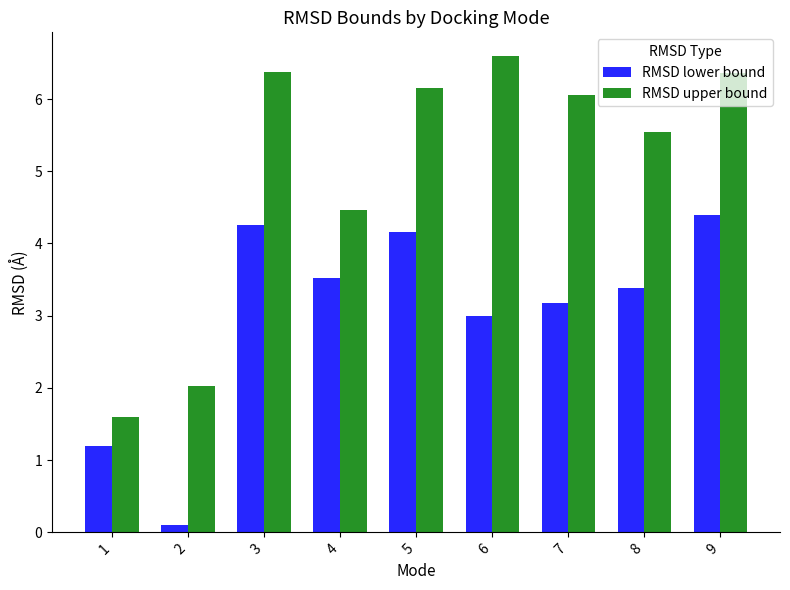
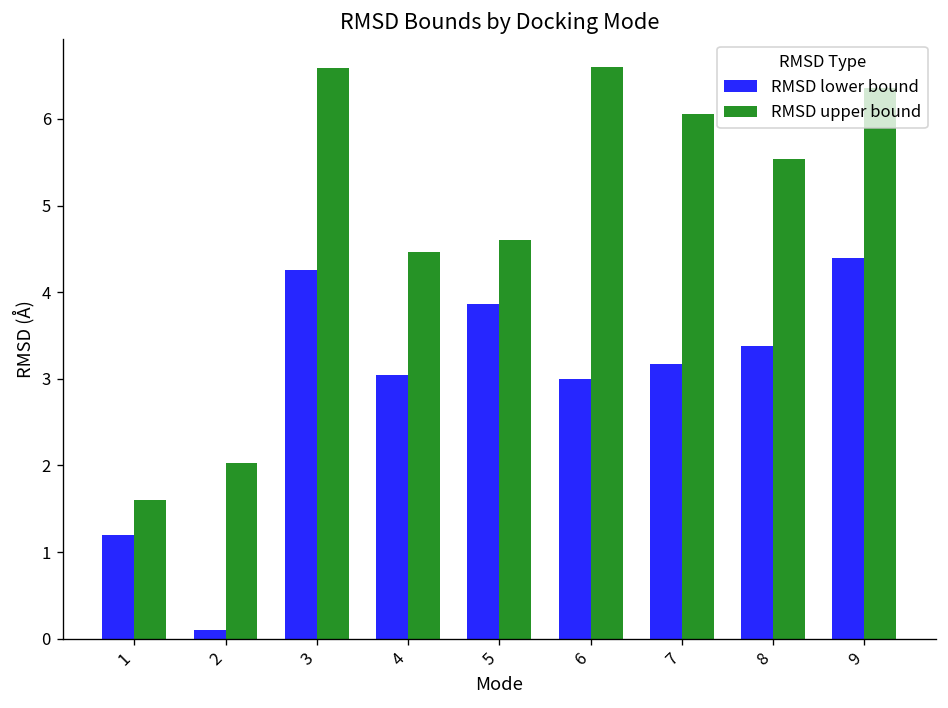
  {
    "RMSD lower bound": {
      "1": 1.2,
      "2": 0.1,
      "3": 4.3,
-     "4": 3.5,
-     "5": 4.2,
+     "4": 3.0,
+     "5": 3.9,
      "6": 3.0,
      "7": 3.2,
      "8": 3.4,
      "9": 4.4
    },
    "RMSD upper bound": {
      "1": 1.6,
      "2": 2.0,
-     "3": 6.4,
+     "3": 6.6,
      "4": 4.5,
-     "5": 6.2,
+     "5": 4.6,
      "6": 6.6,
      "7": 6.1,
      "8": 5.5
    }
  }
